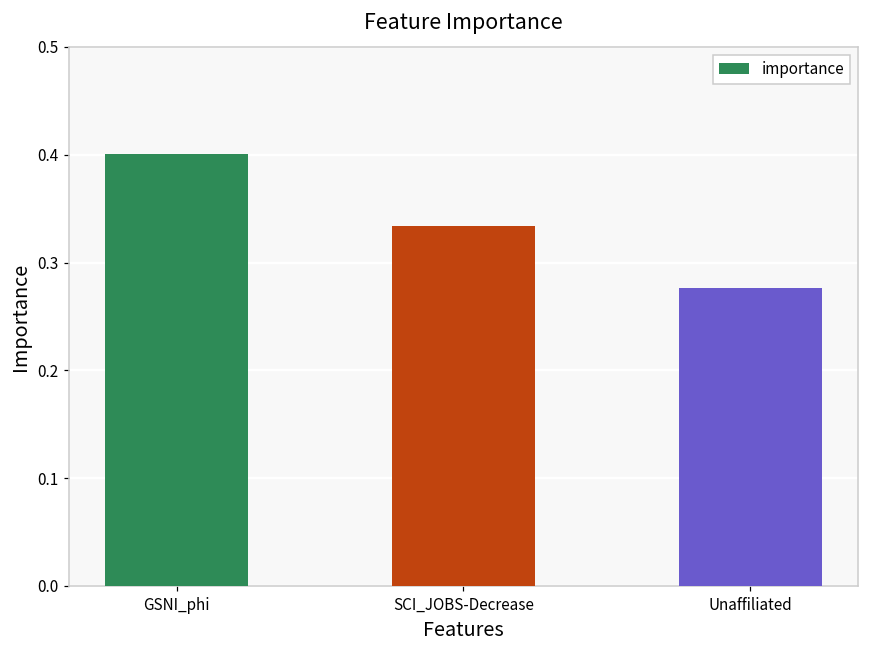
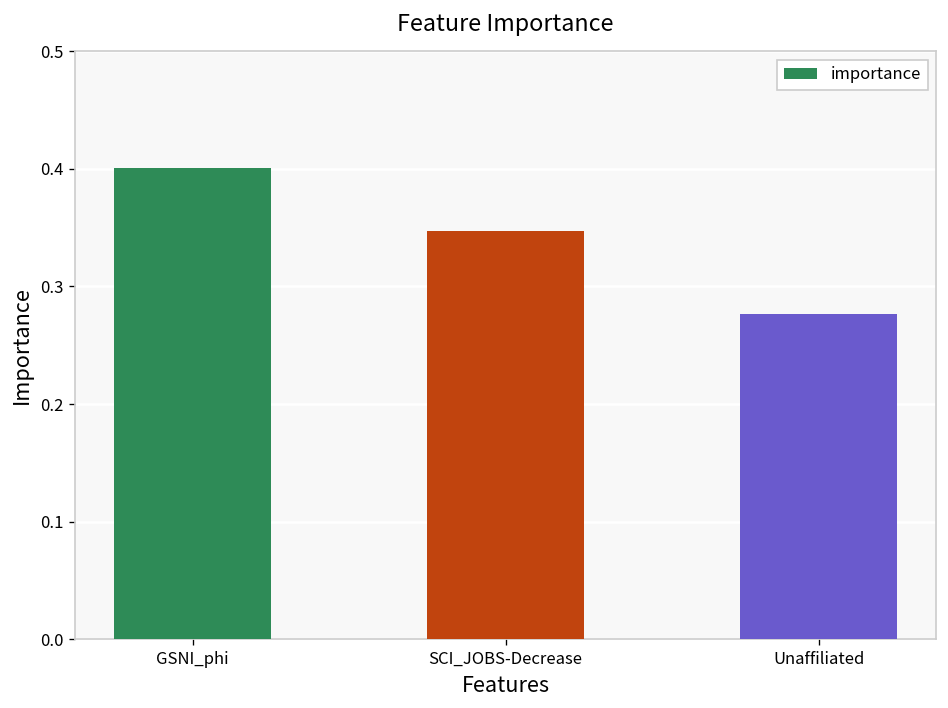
  {
    "GSNI_phi": 0.40,
-   "SCI_JOBS-Decrease": 0.33,
+   "SCI_JOBS-Decrease": 0.35,
    "Unaffiliated": 0.28
  }
